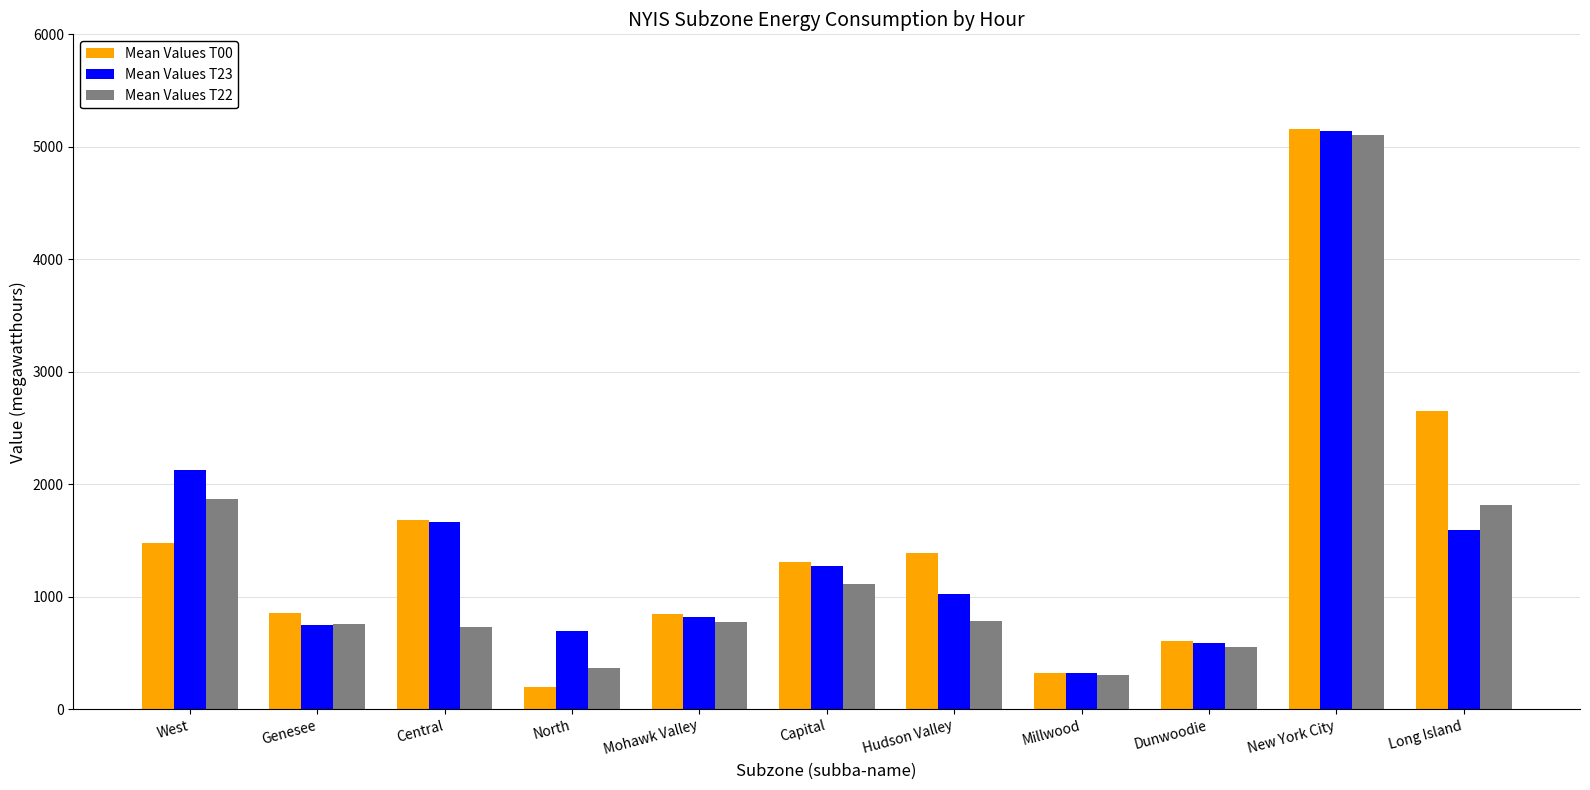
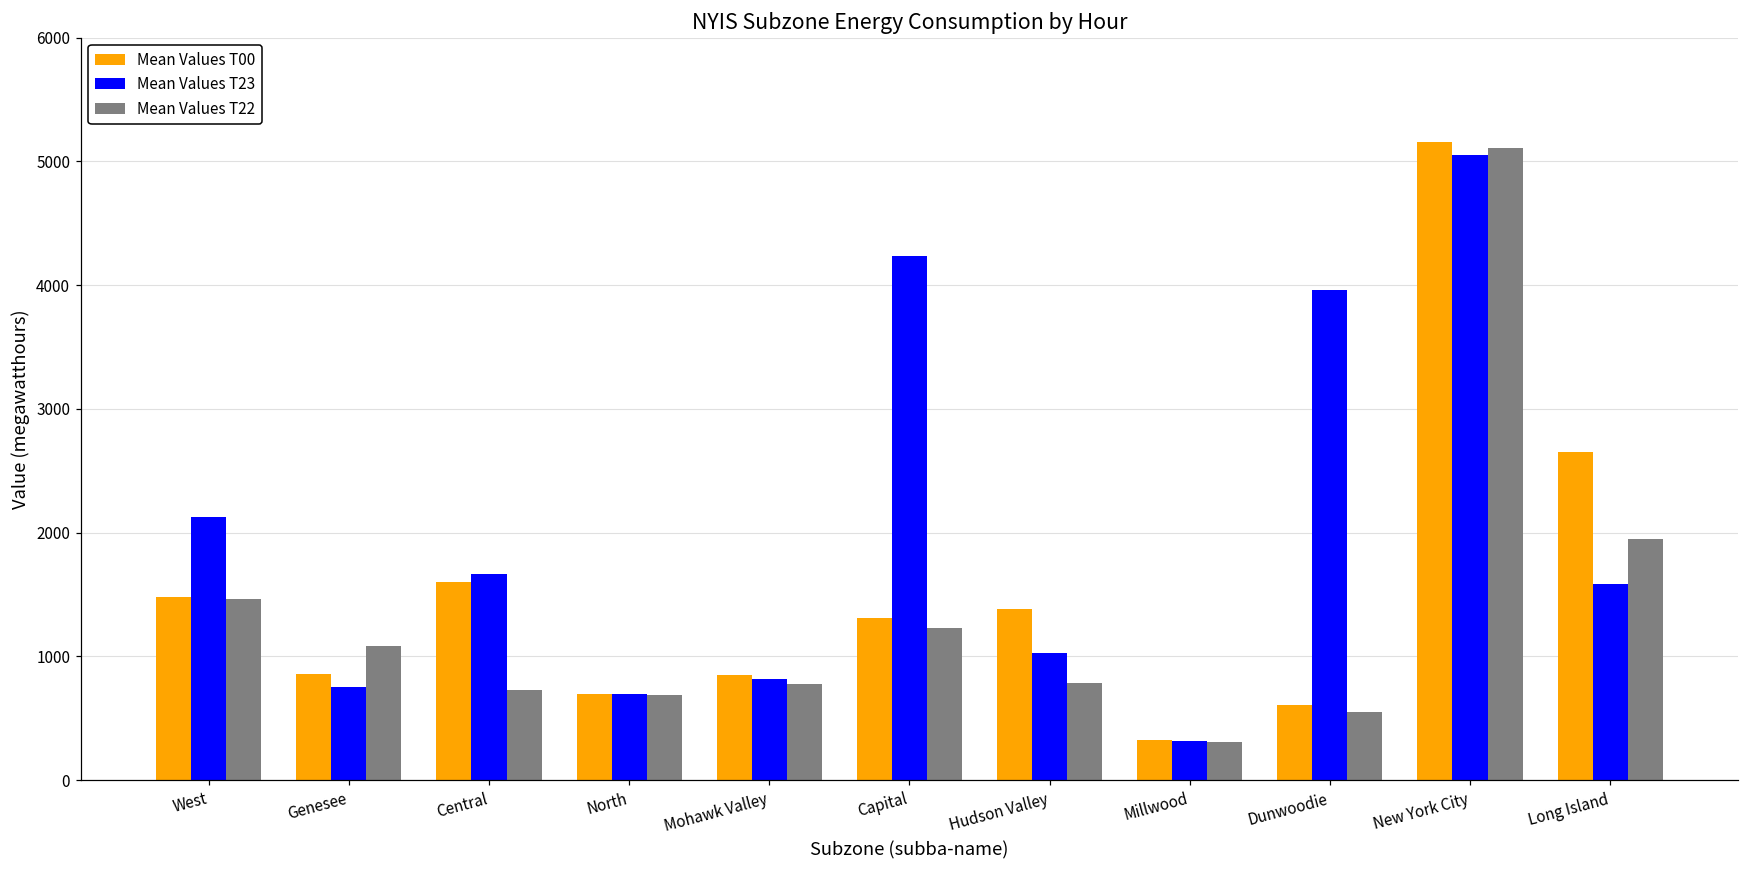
  {
    "Mean Values T00": {
      "West": 1480,
      "Genesee": 850,
-     "Central": 1680,
-     "North": 200,
+     "Central": 1600,
+     "North": 700,
      "Mohawk Valley": 850,
      "Capital": 1310,
      "Hudson Valley": 1390,
      "Millwood": 320,
      "Dunwoodie": 610,
      "New York City": 5150,
      "Long Island": 2650
    },
    "Mean Values T23": {
      "West": 2120,
      "Genesee": 750,
      "Central": 1670,
      "North": 690,
      "Mohawk Valley": 820,
-     "Capital": 1280,
+     "Capital": 4240,
      "Hudson Valley": 1030,
      "Millwood": 320,
-     "Dunwoodie": 590,
-     "New York City": 5140,
+     "Dunwoodie": 3960,
+     "New York City": 5050,
      "Long Island": 1590
    },
    "Mean Values T22": {
-     "West": 1870,
-     "Genesee": 760,
+     "West": 1470,
+     "Genesee": 1080,
      "Central": 730,
-     "North": 370,
+     "North": 690,
      "Mohawk Valley": 770,
-     "Capital": 1110,
+     "Capital": 1230,
      "Hudson Valley": 790,
      "Millwood": 310,
      "Dunwoodie": 550,
      "New York City": 5110,
-     "Long Island": 1820
+     "Long Island": 1950
    }
  }
